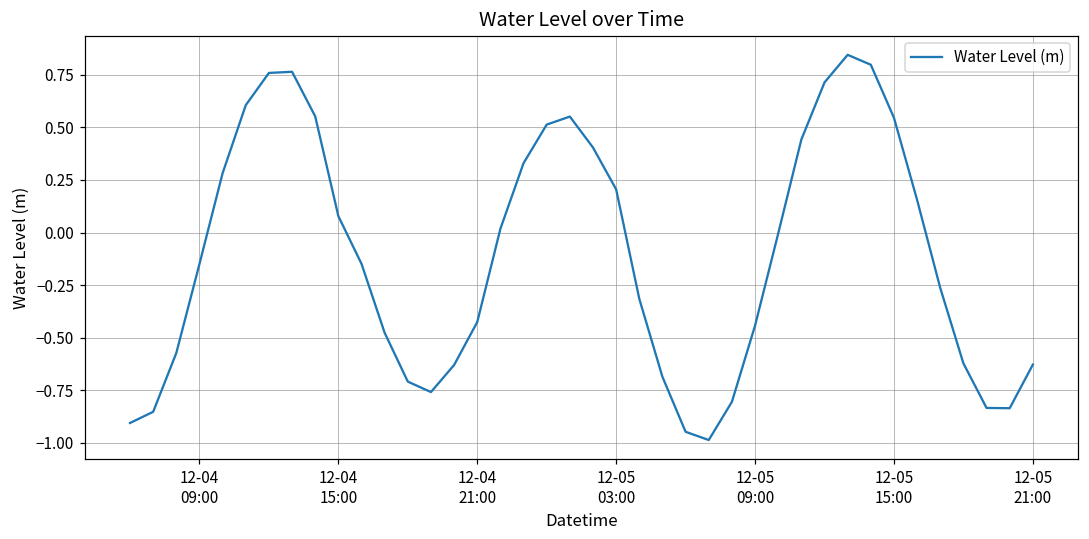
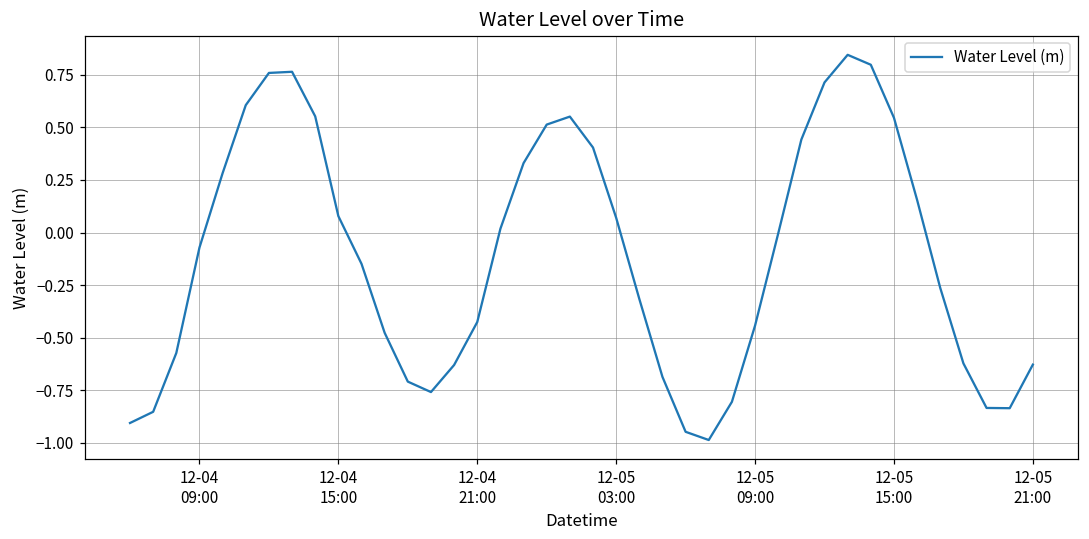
  {
-   "12-04 09:00": -0.15,
+   "12-04 09:00": -0.07,
    "12-04 15:00": 0.08,
    "12-04 21:00": -0.43,
-   "12-05 03:00": 0.21,
+   "12-05 03:00": 0.07,
    "12-05 09:00": -0.44,
    "12-05 15:00": 0.55,
    "12-05 21:00": -0.63
  }
